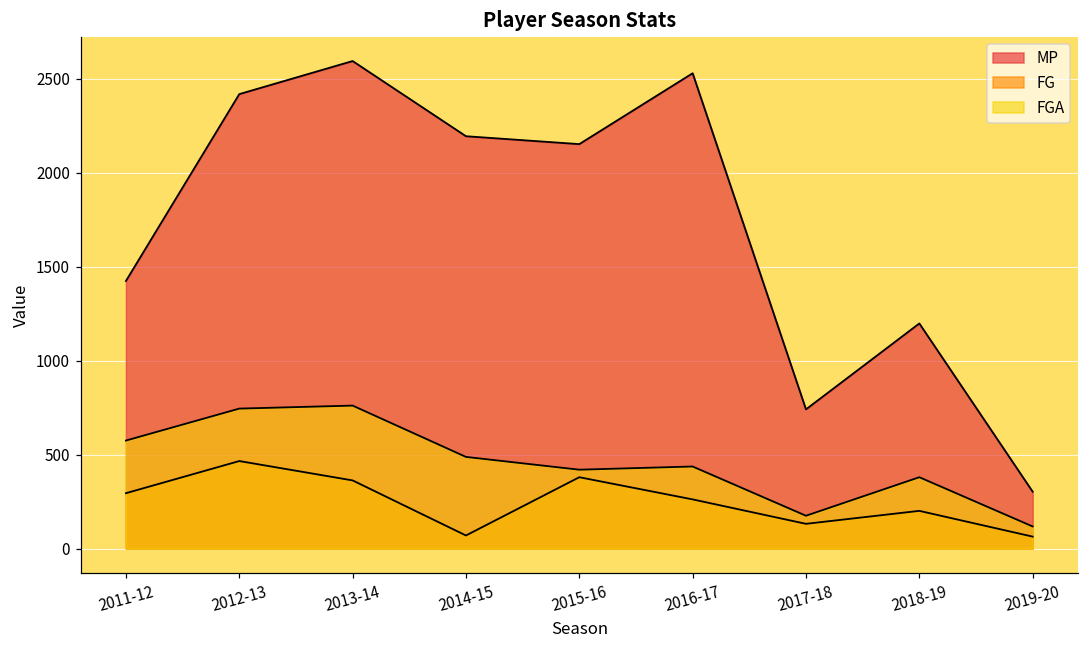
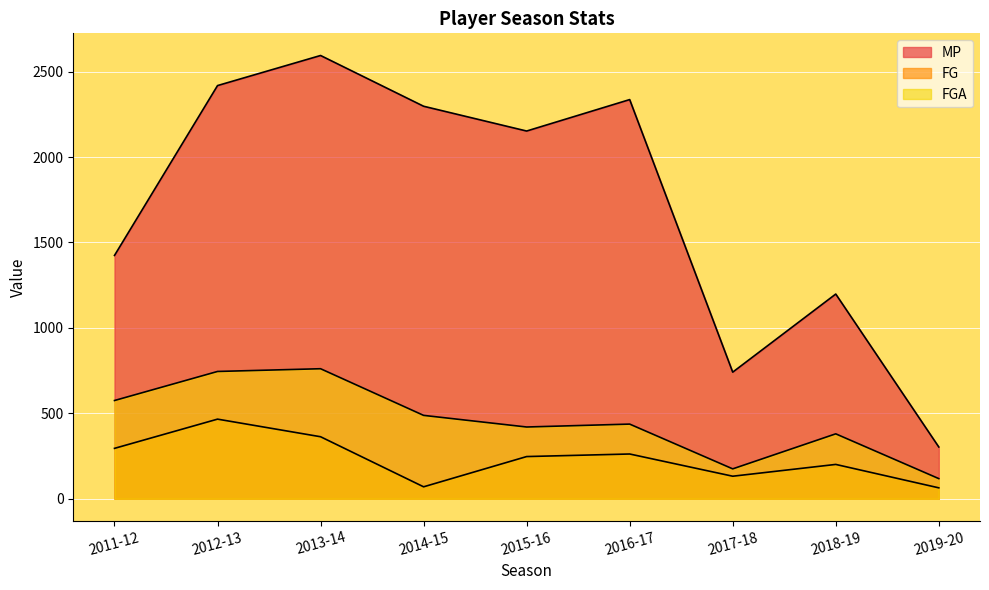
  {
    "MP": {
      "2011-12": 1420,
      "2012-13": 2420,
      "2013-14": 2590,
-     "2014-15": 2190,
+     "2014-15": 2300,
      "2015-16": 2150,
-     "2016-17": 2530,
+     "2016-17": 2340,
      "2017-18": 740,
      "2018-19": 1200,
      "2019-20": 300
    },
    "FG": {
      "2011-12": 300,
      "2012-13": 470,
      "2013-14": 360,
      "2014-15": 70,
-     "2015-16": 380,
+     "2015-16": 250,
      "2016-17": 260,
      "2017-18": 130,
      "2018-19": 200,
      "2019-20": 60
    },
    "FGA": {
      "2011-12": 580,
      "2012-13": 750,
      "2013-14": 760,
      "2014-15": 490,
      "2015-16": 420,
      "2016-17": 440,
      "2017-18": 180,
      "2018-19": 380,
      "2019-20": 120
    }
  }
